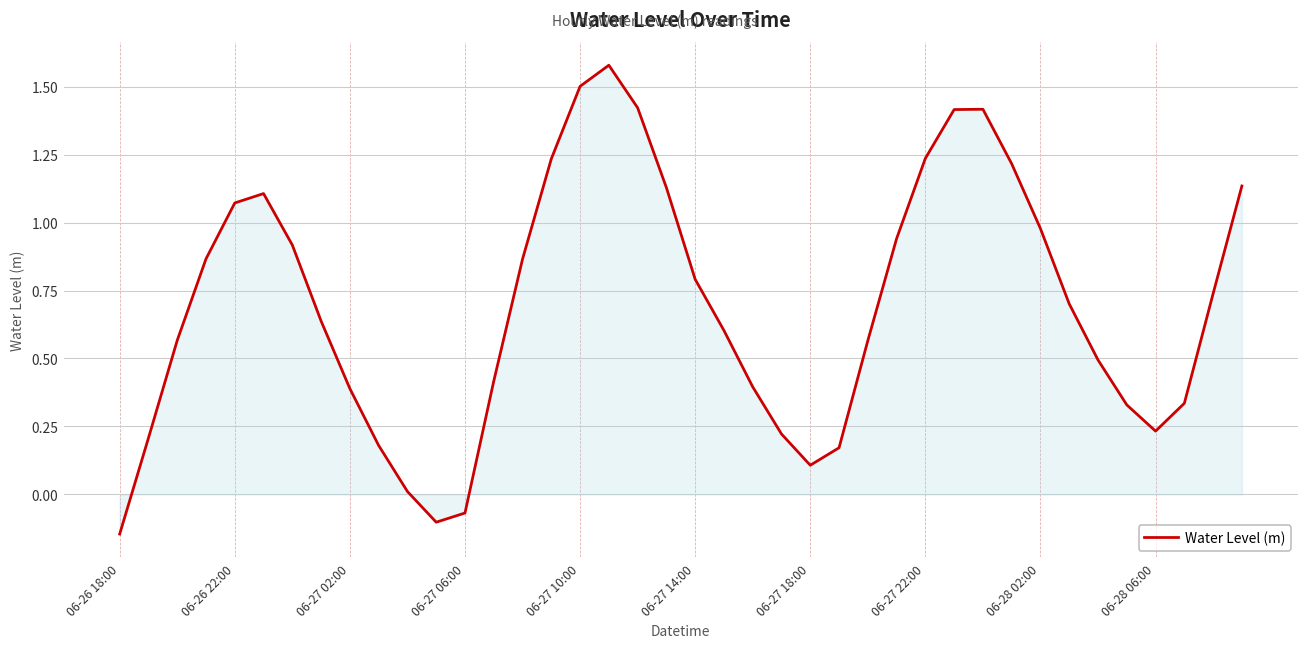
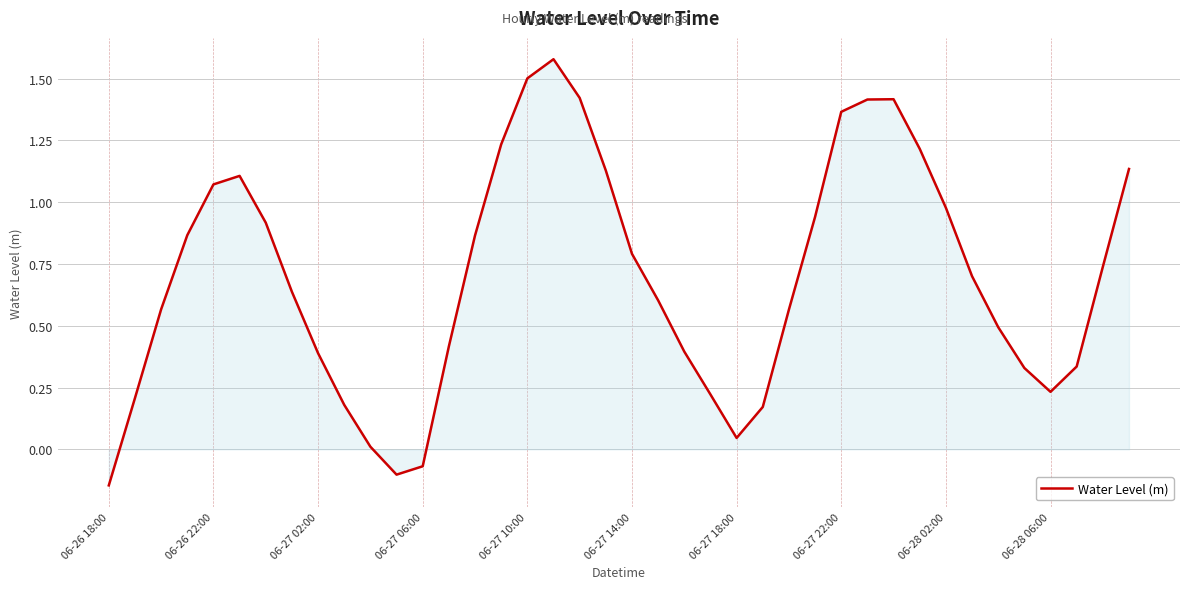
  {
    "Water Level (m)": {
      "06-26 18:00": -0.15,
      "06-27 06:00": -0.07,
-     "06-27 18:00": 0.11,
-     "06-27 22:00": 1.24
+     "06-27 18:00": 0.05,
+     "06-27 22:00": 1.37
    }
  }
